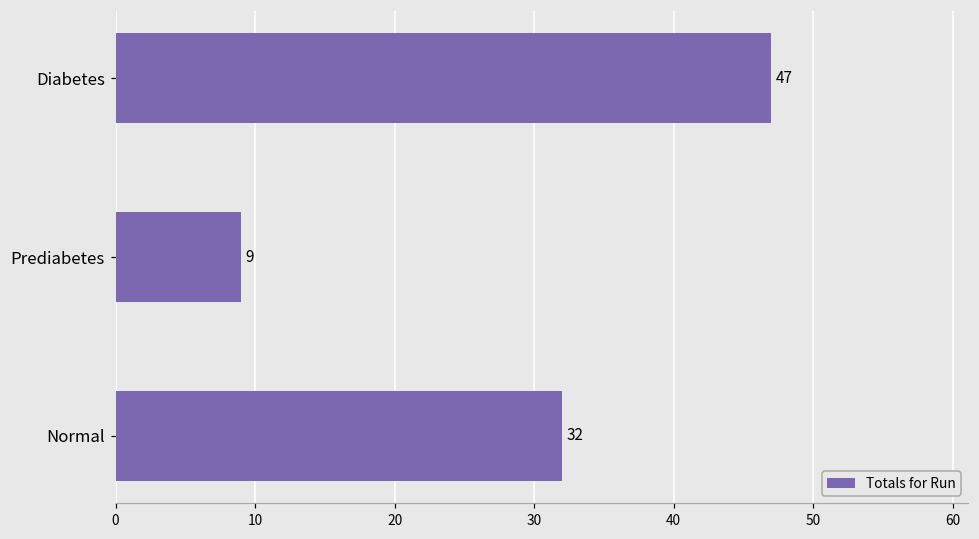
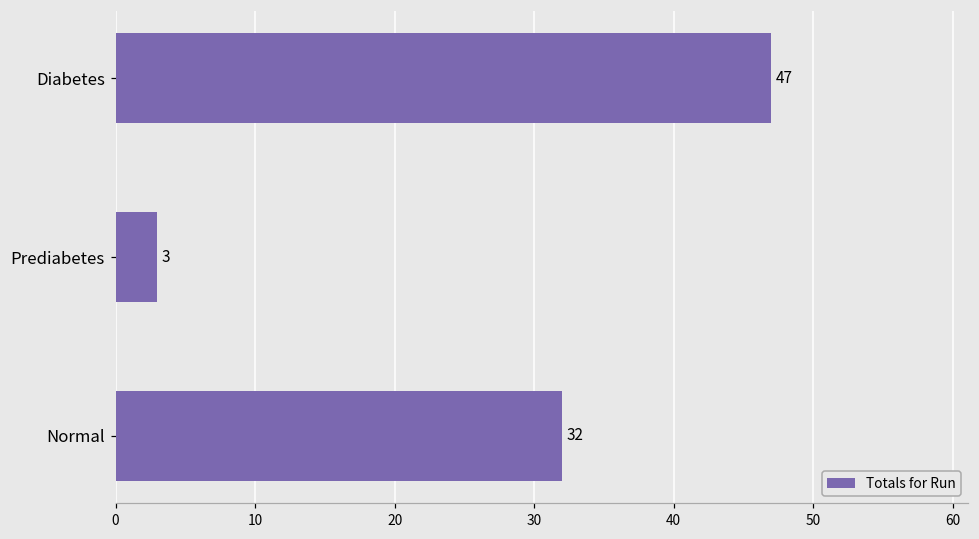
  {
    "Diabetes": 47,
-   "Prediabetes": 9,
+   "Prediabetes": 3,
    "Normal": 32
  }
